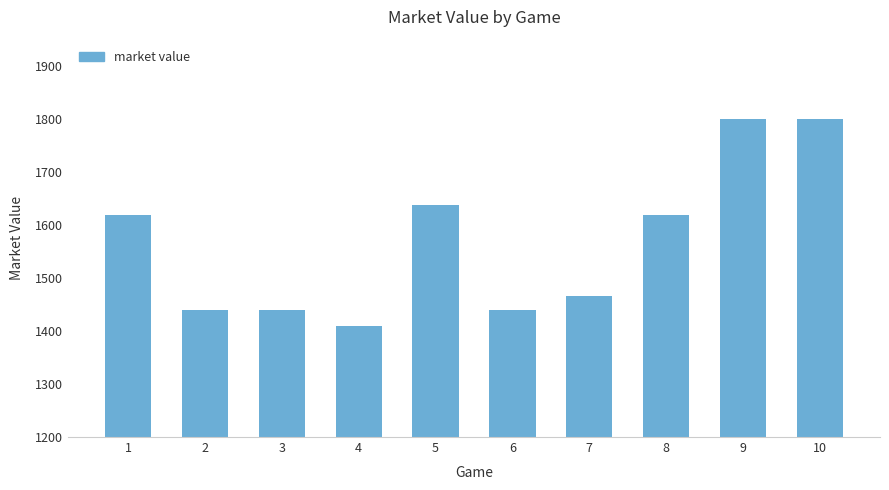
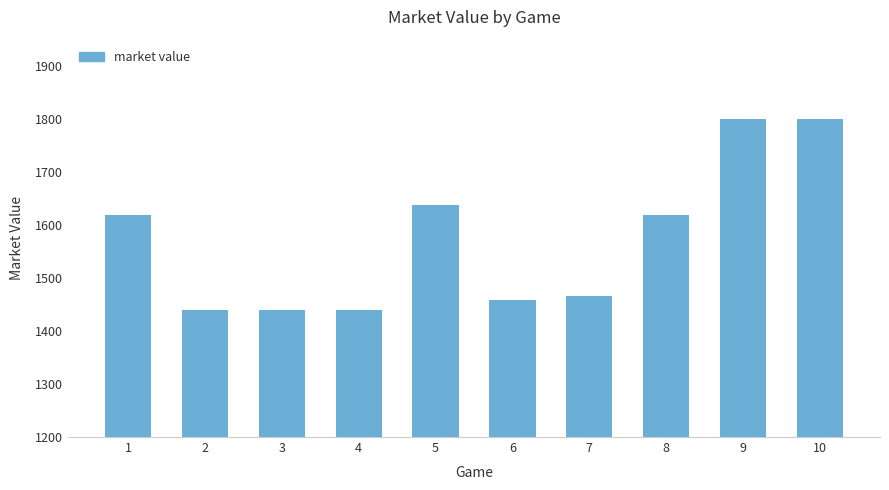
  {
    "1": 1620,
    "2": 1440,
    "3": 1440,
-   "4": 1410,
+   "4": 1440,
    "5": 1640,
-   "6": 1440,
+   "6": 1460,
    "7": 1470,
    "8": 1620,
    "9": 1800,
    "10": 1800
  }
